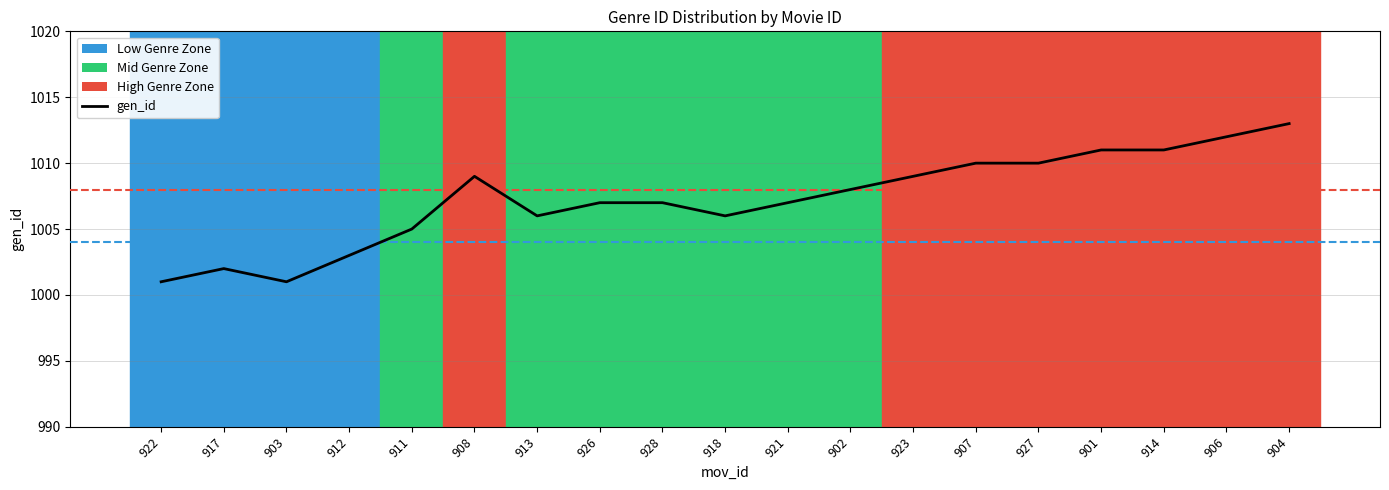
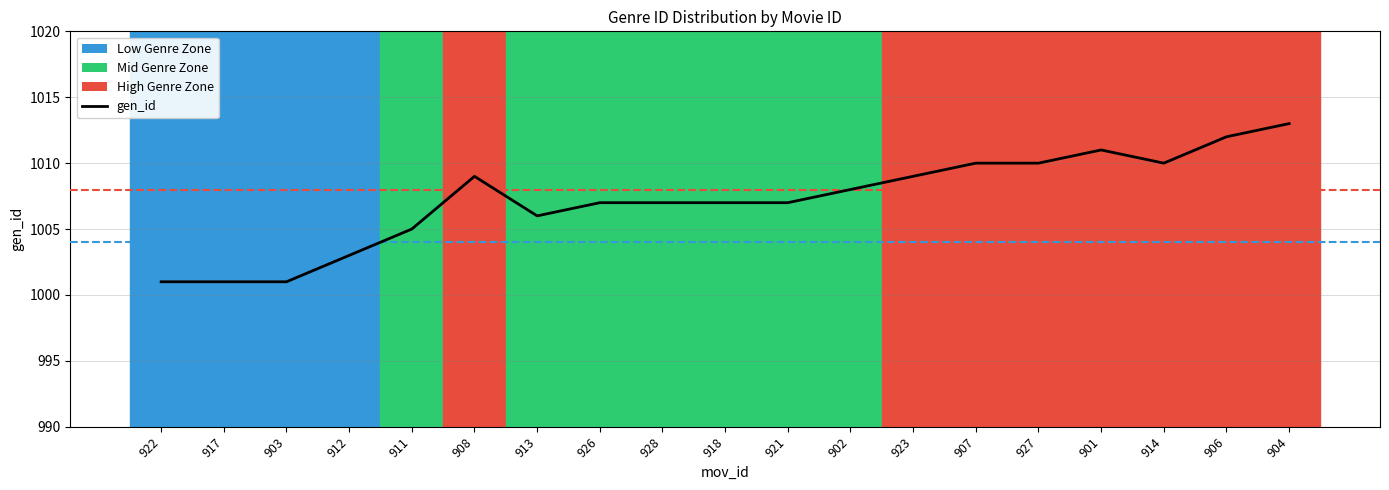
  {
    "922": 1001,
-   "917": 1002,
+   "917": 1001,
    "903": 1001,
    "912": 1003,
    "911": 1005,
    "908": 1009,
    "913": 1006,
    "926": 1007,
    "928": 1007,
-   "918": 1006,
+   "918": 1007,
    "921": 1007,
    "902": 1008,
    "923": 1009,
    "907": 1010,
    "927": 1010,
    "901": 1011,
-   "914": 1011,
+   "914": 1010,
    "906": 1012,
    "904": 1013
  }
